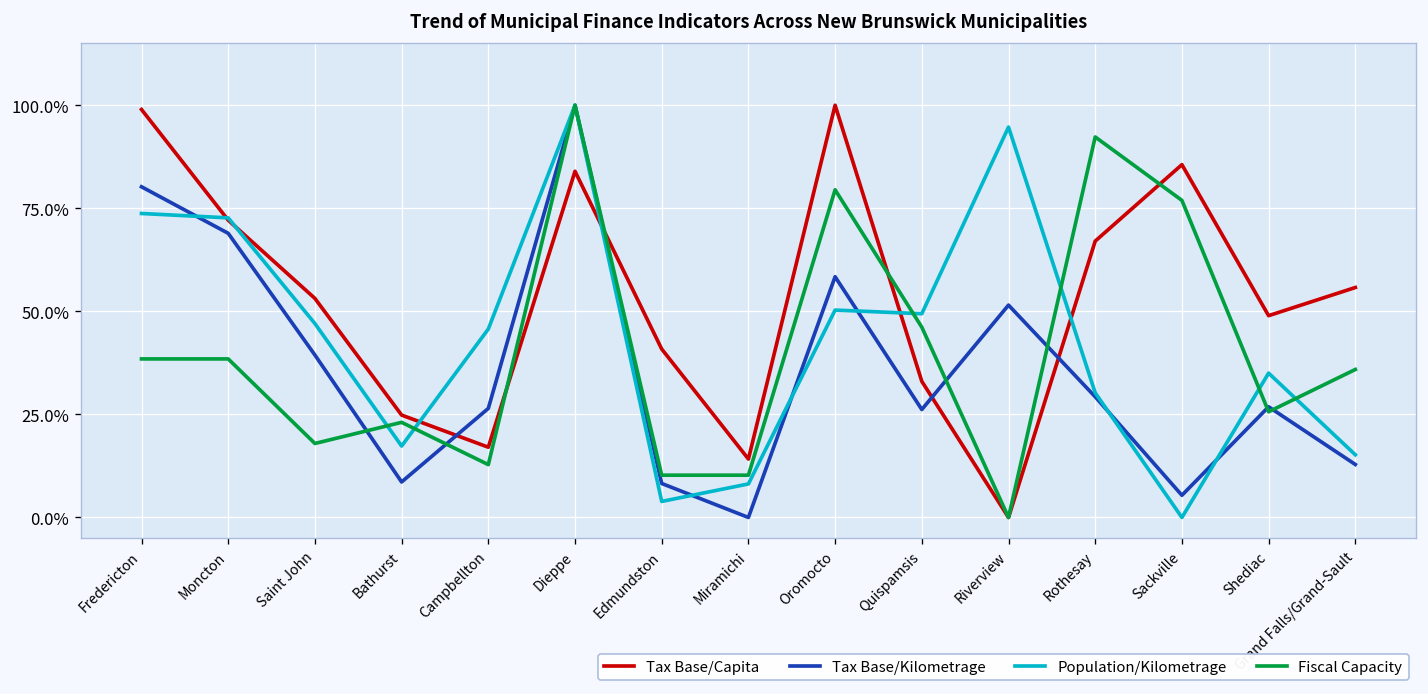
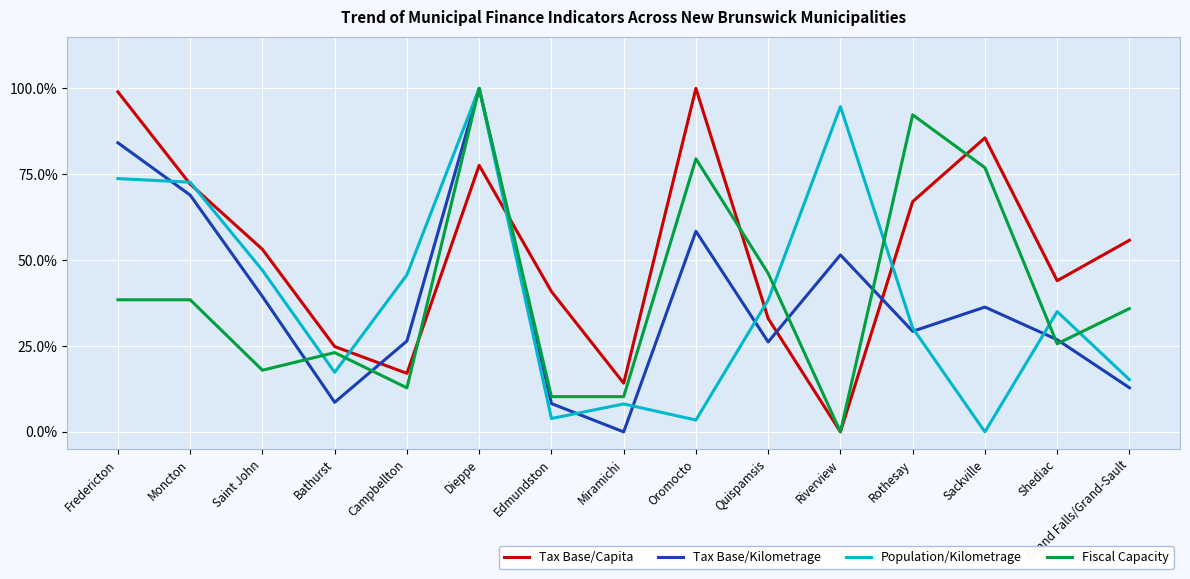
  {
    "Tax Base/Capita": {
      "Fredericton": "99%",
      "Saint John": "53%",
      "Bathurst": "25%",
      "Campbellton": "17%",
-     "Dieppe": "84%",
+     "Dieppe": "78%",
      "Edmundston": "41%",
      "Miramichi": "14%",
      "Oromocto": "100%",
      "Quispamsis": "33%",
      "Rothesay": "67%",
      "Sackville": "86%",
-     "Shediac": "49%",
+     "Shediac": "44%",
      "Grand Falls/Grand-Sault": "56%"
    },
    "Tax Base/Kilometrage": {
-     "Fredericton": "80%",
+     "Fredericton": "84%",
      "Moncton": "69%",
      "Saint John": "39%",
      "Bathurst": "9%",
      "Campbellton": "26%",
      "Edmundston": "8%",
      "Miramichi": "0%",
      "Oromocto": "58%",
      "Quispamsis": "26%",
      "Riverview": "52%",
      "Rothesay": "29%",
-     "Sackville": "5%",
+     "Sackville": "36%",
      "Shediac": "27%",
      "Grand Falls/Grand-Sault": "13%"
    },
    "Population/Kilometrage": {
      "Fredericton": "74%",
      "Saint John": "47%",
      "Bathurst": "17%",
      "Campbellton": "46%",
      "Edmundston": "4%",
      "Miramichi": "8%",
-     "Oromocto": "50%",
-     "Quispamsis": "49%",
+     "Oromocto": "3%",
+     "Quispamsis": "38%",
      "Riverview": "95%",
      "Rothesay": "30%",
      "Sackville": "0%",
      "Shediac": "35%",
      "Grand Falls/Grand-Sault": "15%"
    },
    "Fiscal Capacity": {
      "Fredericton": "38%",
      "Moncton": "38%",
      "Saint John": "18%",
      "Bathurst": "23%",
      "Campbellton": "13%",
      "Edmundston": "10%",
      "Miramichi": "10%",
      "Oromocto": "79%",
      "Quispamsis": "46%",
      "Rothesay": "92%",
      "Sackville": "77%",
      "Shediac": "26%",
      "Grand Falls/Grand-Sault": "36%"
    }
  }
